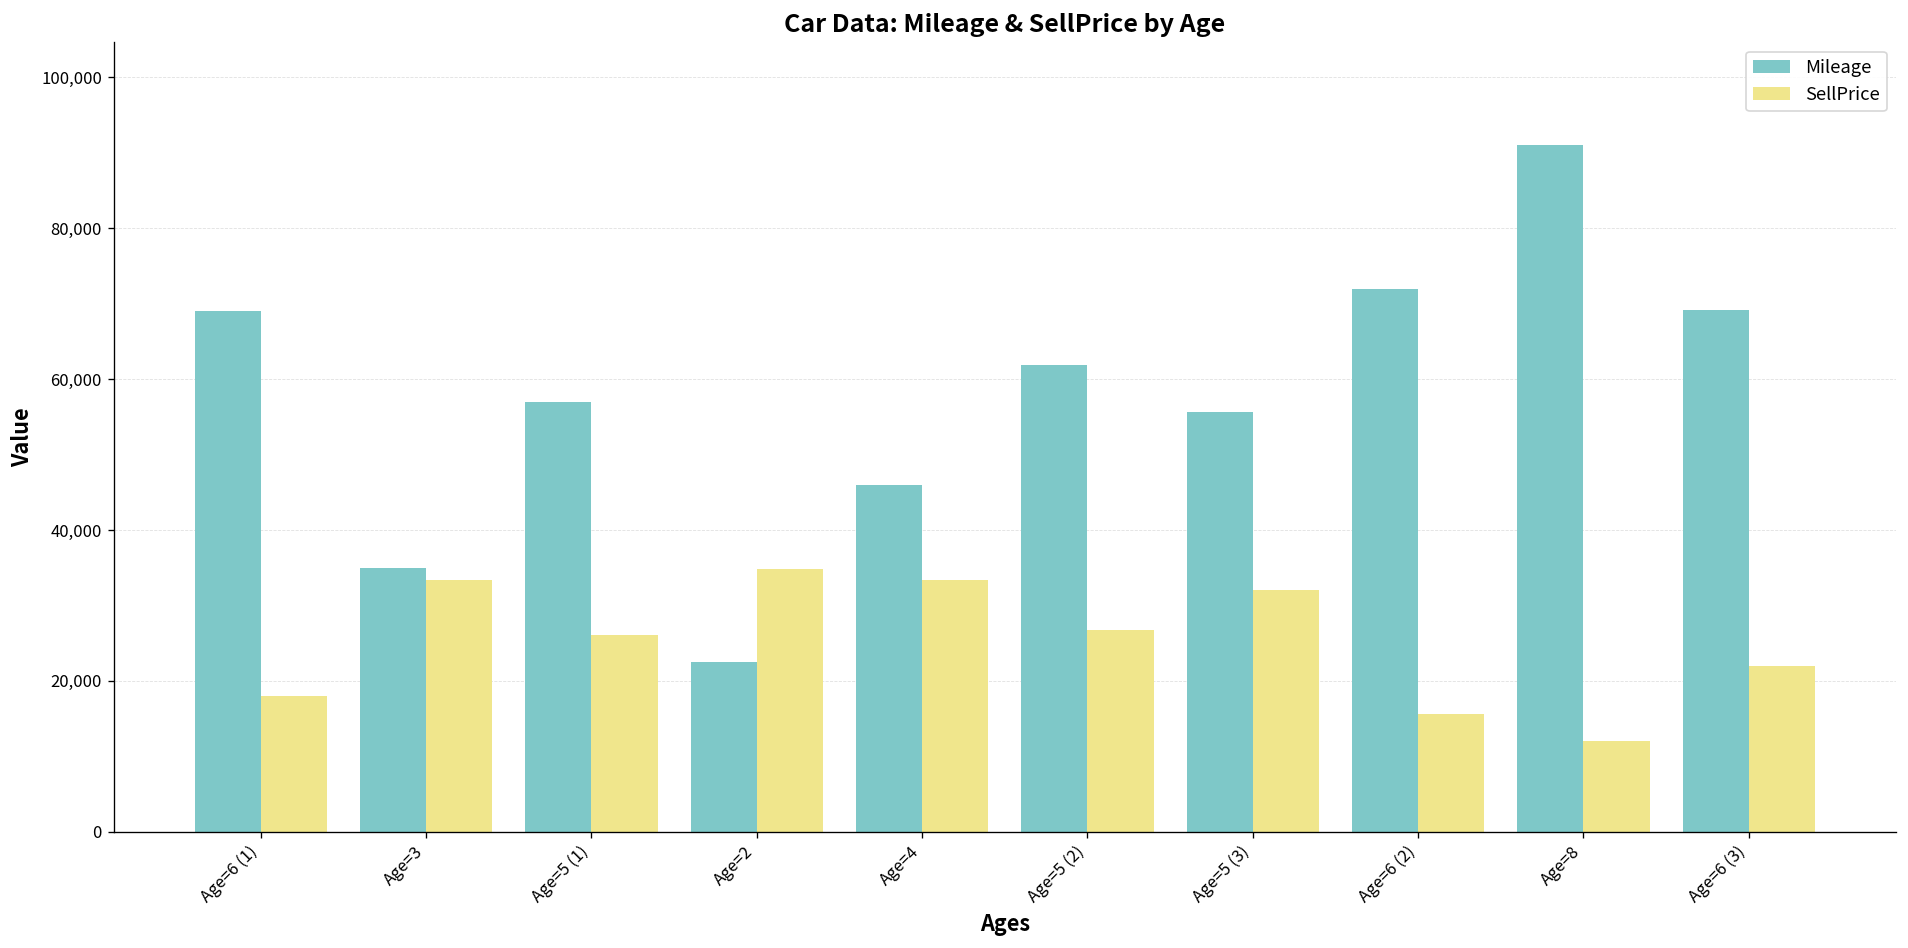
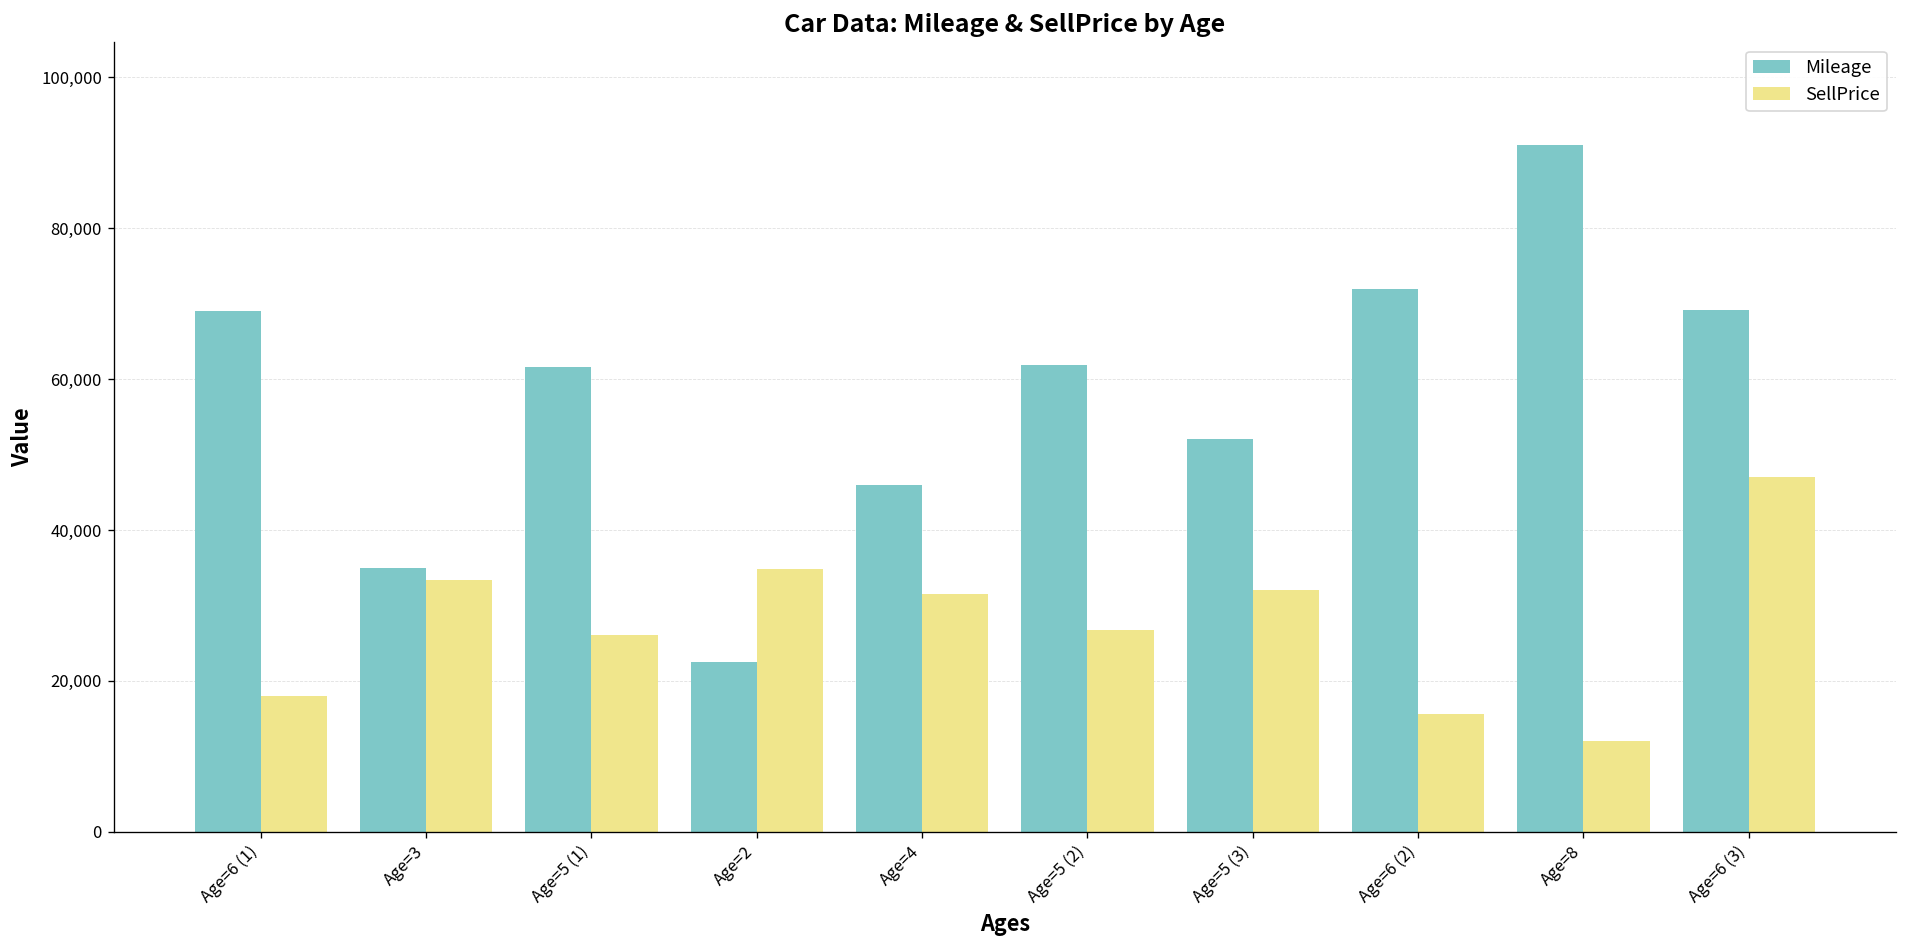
  {
    "Mileage": {
      "Age=6 (1)": "69,000",
      "Age=3": "35,000",
-     "Age=5 (1)": "57,000",
+     "Age=5 (1)": "62,000",
      "Age=2": "23,000",
      "Age=4": "46,000",
      "Age=5 (2)": "62,000",
-     "Age=5 (3)": "56,000",
+     "Age=5 (3)": "52,000",
      "Age=6 (2)": "72,000",
      "Age=8": "91,000",
      "Age=6 (3)": "69,000"
    },
    "SellPrice": {
      "Age=6 (1)": "18,000",
      "Age=3": "33,000",
      "Age=5 (1)": "26,000",
      "Age=2": "35,000",
-     "Age=4": "33,000",
+     "Age=4": "32,000",
      "Age=5 (2)": "27,000",
      "Age=5 (3)": "32,000",
      "Age=6 (2)": "16,000",
      "Age=8": "12,000",
-     "Age=6 (3)": "22,000"
+     "Age=6 (3)": "47,000"
    }
  }
